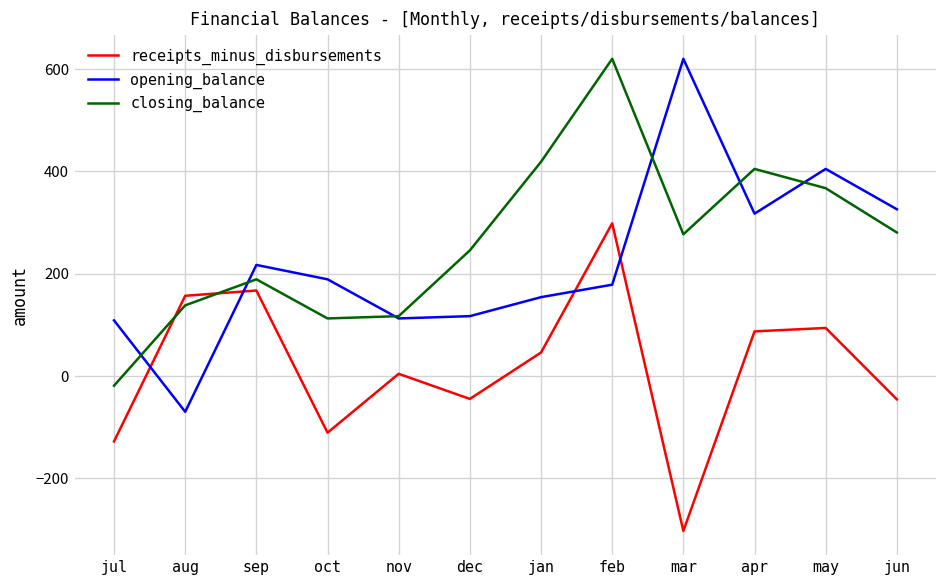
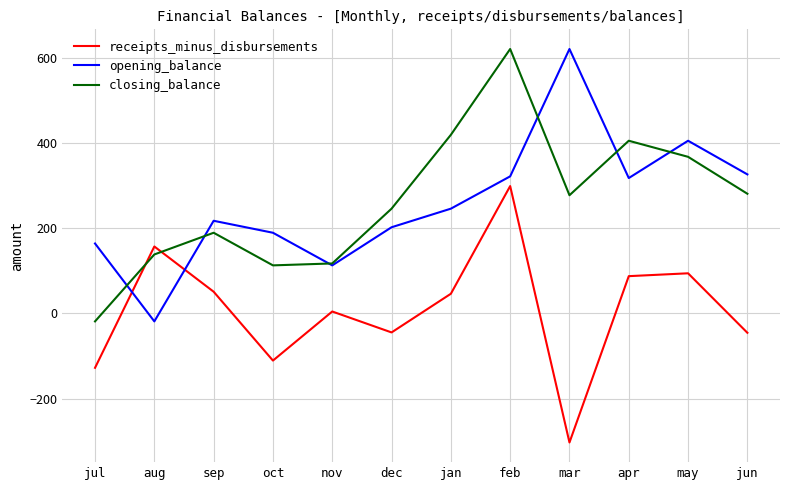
  {
    "receipts_minus_disbursements": {
      "jul": -130,
      "aug": 160,
-     "sep": 170,
+     "sep": 50,
      "oct": -110,
      "nov": 0,
      "dec": -40,
      "jan": 50,
      "feb": 300,
      "mar": -300,
      "apr": 90,
      "may": 90,
      "jun": -50
    },
    "opening_balance": {
-     "jul": 110,
-     "aug": -70,
+     "jul": 160,
+     "aug": -20,
      "sep": 220,
      "oct": 190,
-     "dec": 120,
-     "jan": 150,
-     "feb": 180,
+     "dec": 200,
+     "jan": 250,
+     "feb": 320,
      "mar": 620,
      "apr": 320,
      "may": 410,
      "jun": 330
    },
    "closing_balance": {
      "jul": -20,
      "aug": 140,
      "sep": 190,
      "oct": 110,
      "dec": 250,
      "jan": 420,
      "feb": 620,
      "mar": 280,
      "apr": 410,
      "may": 370,
      "jun": 280
    }
  }
